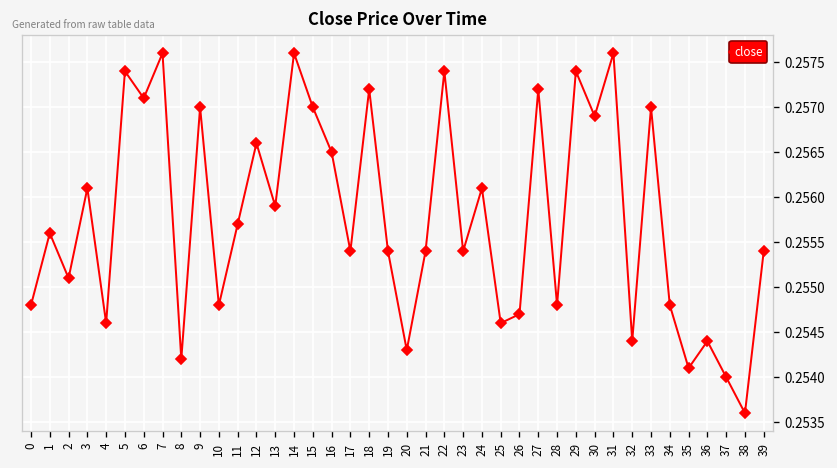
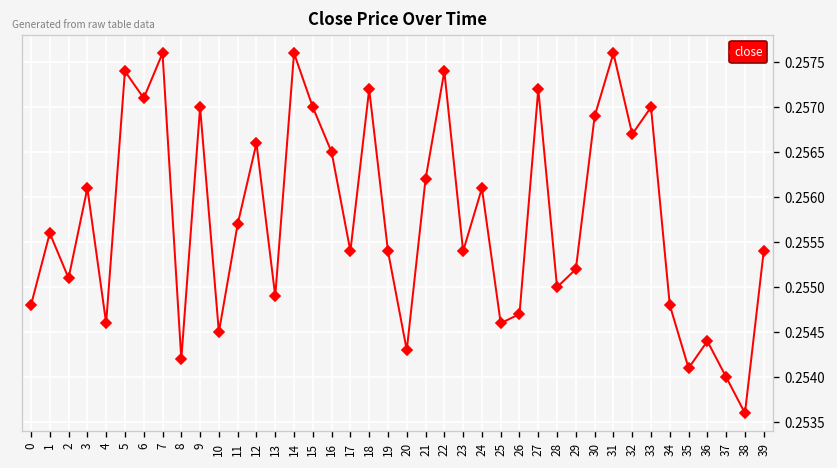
  {
    "0": 0.2548,
    "1": 0.2556,
    "2": 0.2551,
    "3": 0.2561,
    "4": 0.2546,
    "5": 0.2574,
    "6": 0.2571,
    "7": 0.2576,
    "8": 0.2542,
    "9": 0.2570,
-   "10": 0.2548,
+   "10": 0.2545,
    "11": 0.2557,
    "12": 0.2566,
-   "13": 0.2559,
+   "13": 0.2549,
    "14": 0.2576,
    "15": 0.2570,
    "16": 0.2565,
    "17": 0.2554,
    "18": 0.2572,
    "19": 0.2554,
    "20": 0.2543,
-   "21": 0.2554,
+   "21": 0.2562,
    "22": 0.2574,
    "23": 0.2554,
    "24": 0.2561,
    "25": 0.2546,
    "26": 0.2547,
    "27": 0.2572,
-   "28": 0.2548,
-   "29": 0.2574,
+   "28": 0.2550,
+   "29": 0.2552,
    "30": 0.2569,
    "31": 0.2576,
-   "32": 0.2544,
+   "32": 0.2567,
    "33": 0.2570,
    "34": 0.2548,
    "35": 0.2541,
    "36": 0.2544,
    "37": 0.2540,
    "38": 0.2536,
    "39": 0.2554
  }
